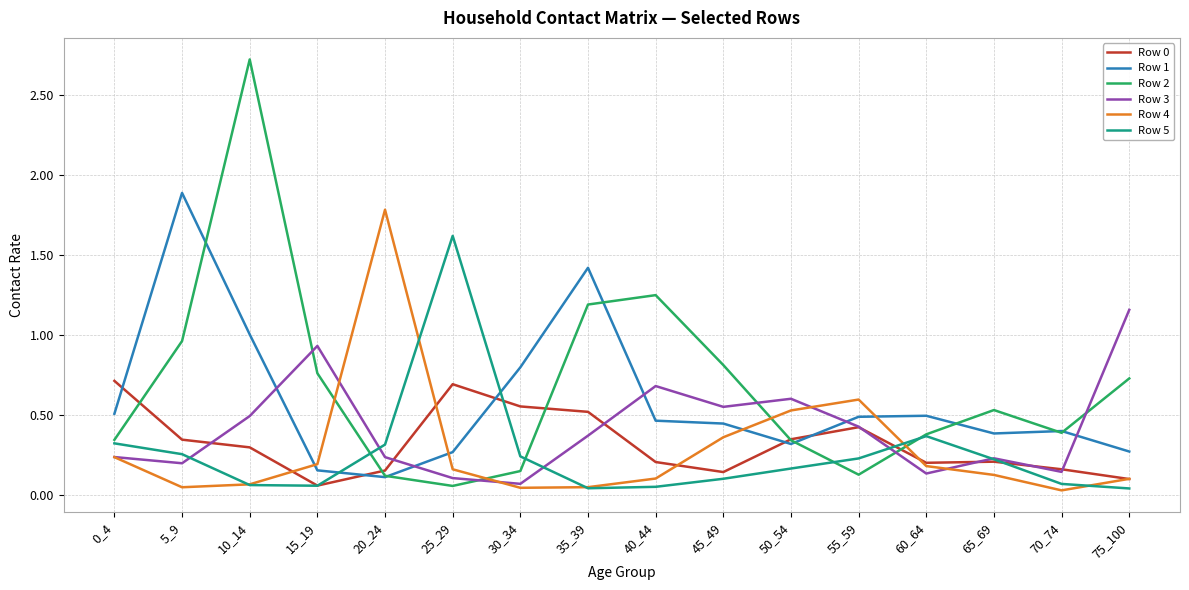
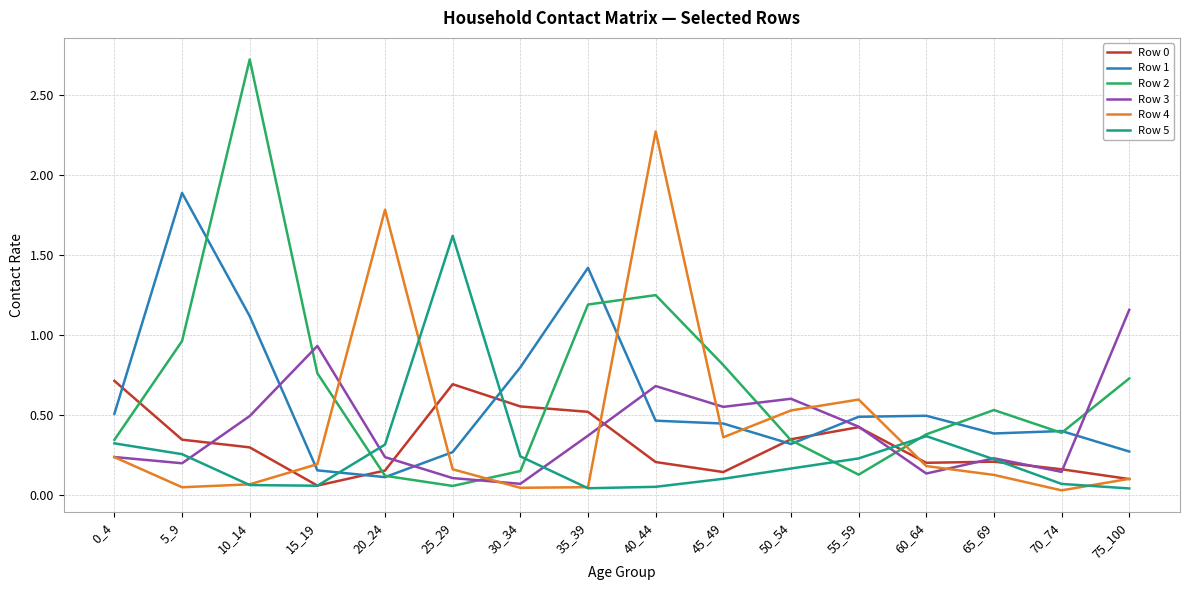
  {
    "Row 0": {
      "0_4": 0.71,
      "5_9": 0.34,
      "10_14": 0.30,
      "20_24": 0.15,
      "25_29": 0.69,
      "30_34": 0.55,
      "35_39": 0.52,
      "40_44": 0.20,
      "45_49": 0.14,
      "60_64": 0.20,
      "70_74": 0.16
    },
    "Row 1": {
      "0_4": 0.51,
      "5_9": 1.89,
-     "10_14": 1.00,
+     "10_14": 1.12,
      "15_19": 0.15,
      "25_29": 0.27,
      "30_34": 0.80,
      "35_39": 1.42,
      "40_44": 0.46,
      "45_49": 0.44,
      "50_54": 0.32,
      "55_59": 0.49,
      "60_64": 0.49,
      "65_69": 0.38,
      "75_100": 0.27
    },
    "Row 3": {
      "5_9": 0.20,
      "10_14": 0.49,
      "15_19": 0.93,
      "20_24": 0.23,
      "25_29": 0.10,
      "30_34": 0.07,
      "35_39": 0.37,
      "40_44": 0.68,
      "45_49": 0.55,
      "50_54": 0.60,
      "60_64": 0.13,
      "70_74": 0.14,
      "75_100": 1.16
    },
    "Row 4": {
      "5_9": 0.05,
      "15_19": 0.19,
      "20_24": 1.78,
      "25_29": 0.16,
      "30_34": 0.04,
-     "40_44": 0.10,
+     "40_44": 2.27,
      "45_49": 0.36,
      "50_54": 0.53,
      "55_59": 0.59,
      "60_64": 0.18,
      "65_69": 0.12,
      "70_74": 0.03
    }
  }
